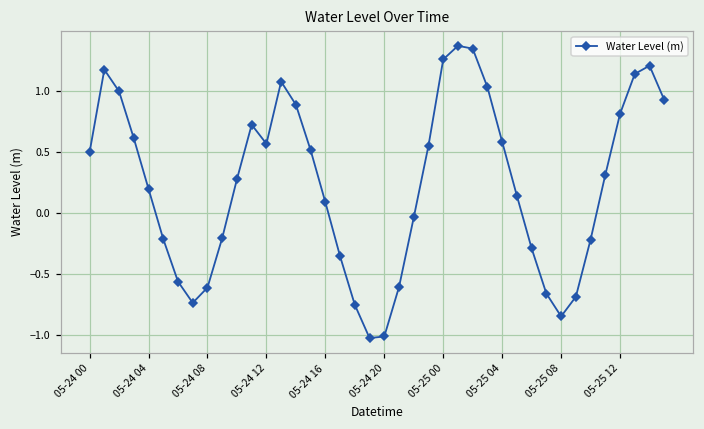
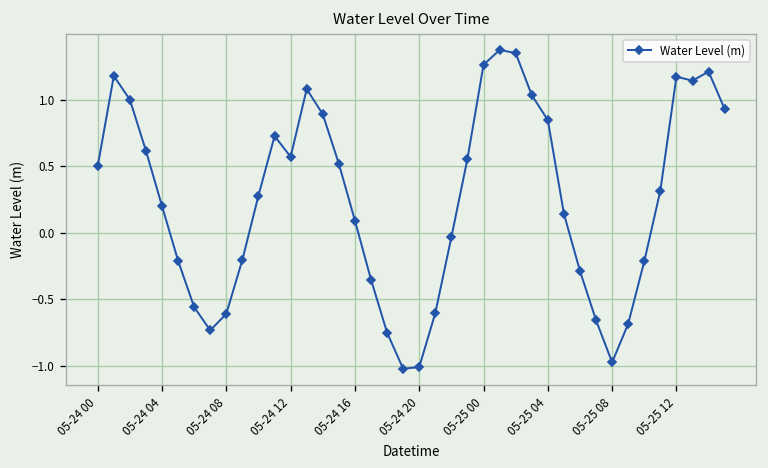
  {
    "05-24 00": 0.50,
    "05-24 04": 0.20,
    "05-24 08": -0.61,
    "05-24 12": 0.57,
    "05-24 16": 0.09,
    "05-24 20": -1.01,
    "05-25 00": 1.26,
-   "05-25 04": 0.59,
-   "05-25 08": -0.85,
-   "05-25 12": 0.82
+   "05-25 04": 0.85,
+   "05-25 08": -0.98,
+   "05-25 12": 1.17
  }
